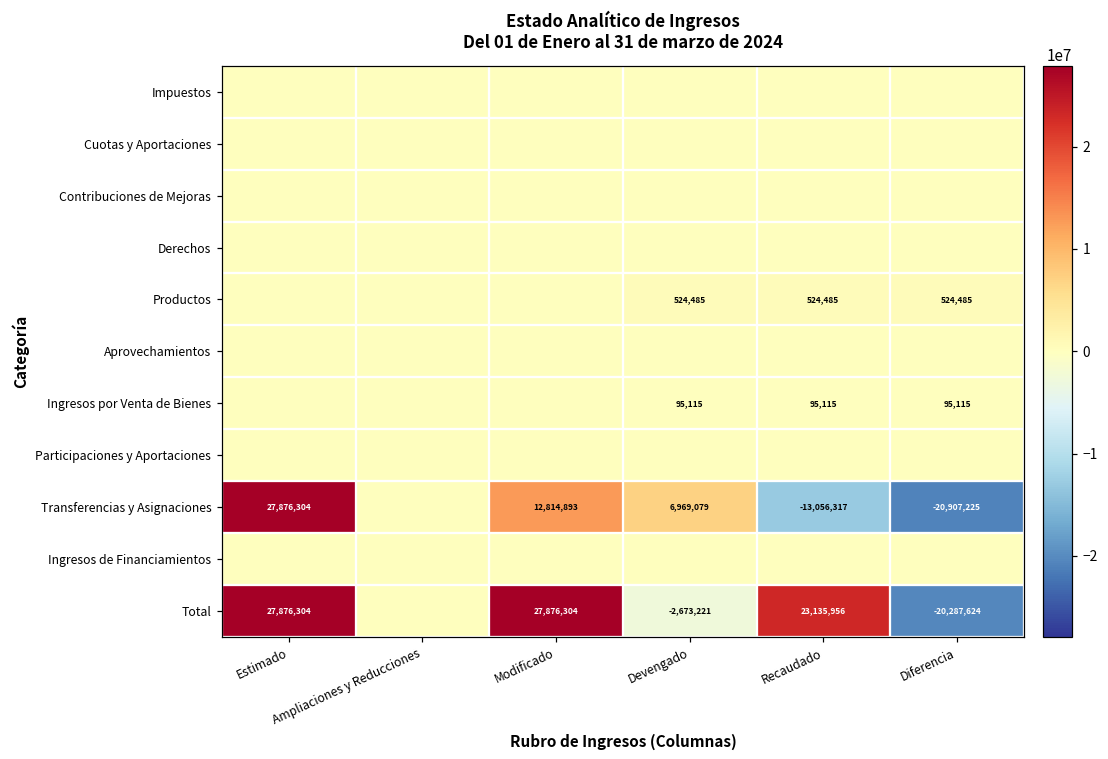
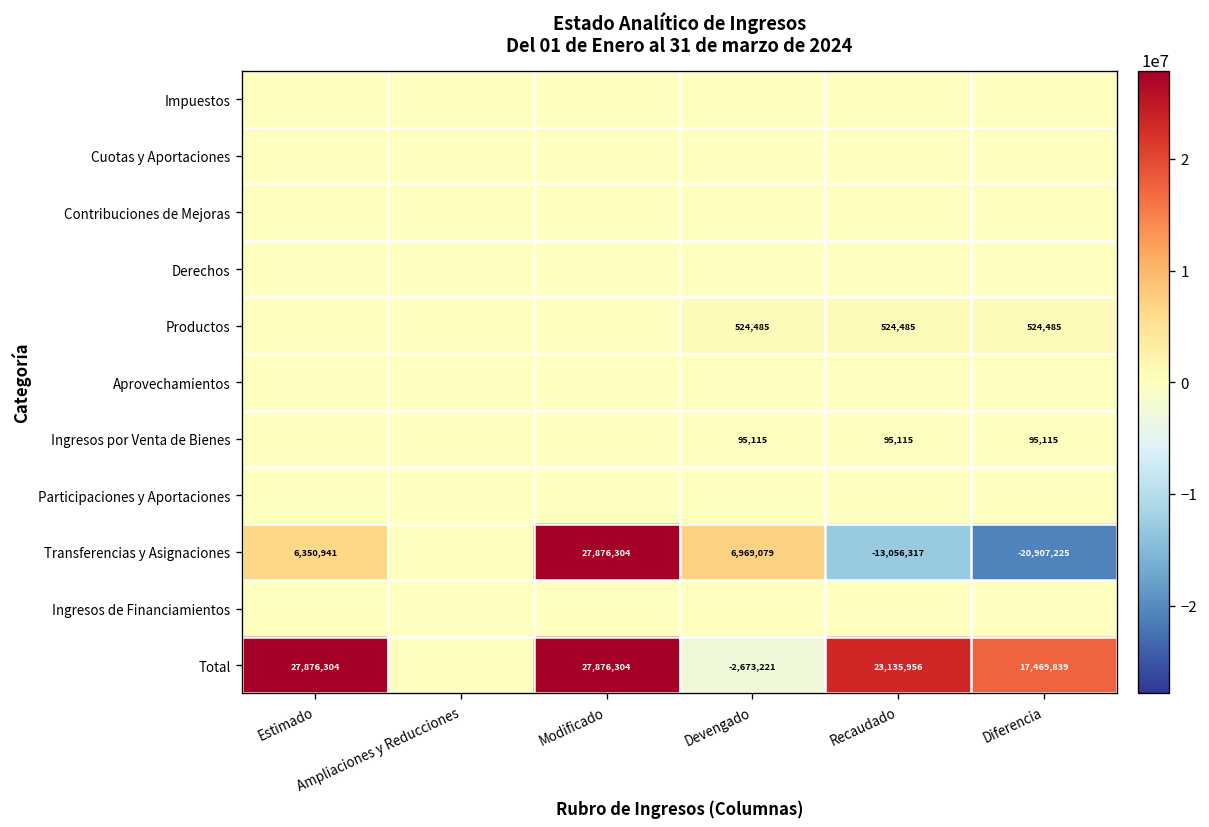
  {
    "Productos": {
      "Devengado": "524,485",
      "Recaudado": "524,485",
      "Diferencia": "524,485"
    },
    "Ingresos por Venta de Bienes": {
      "Devengado": "95,115",
      "Recaudado": "95,115",
      "Diferencia": "95,115"
    },
    "Transferencias y Asignaciones": {
-     "Estimado": "27,876,304",
-     "Modificado": "12,814,893",
+     "Estimado": "6,350,941",
+     "Modificado": "27,876,304",
      "Devengado": "6,969,079",
      "Recaudado": "-13,056,317",
      "Diferencia": "-20,907,225"
    },
    "Total": {
      "Estimado": "27,876,304",
      "Modificado": "27,876,304",
      "Devengado": "-2,673,221",
      "Recaudado": "23,135,956",
-     "Diferencia": "-20,287,624"
+     "Diferencia": "17,469,839"
    }
  }
